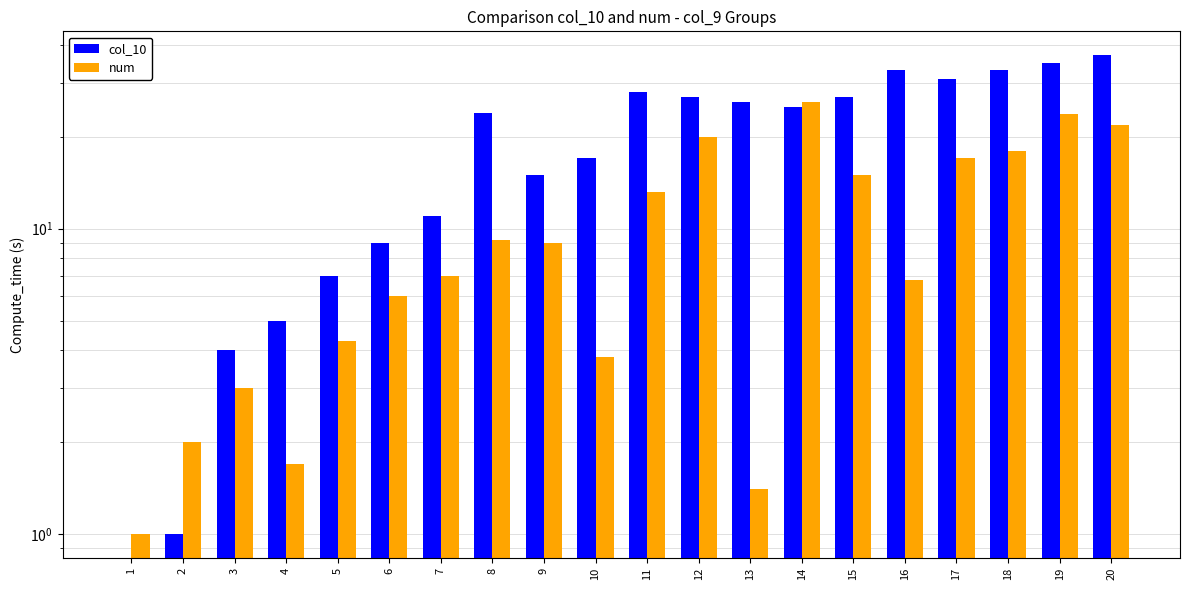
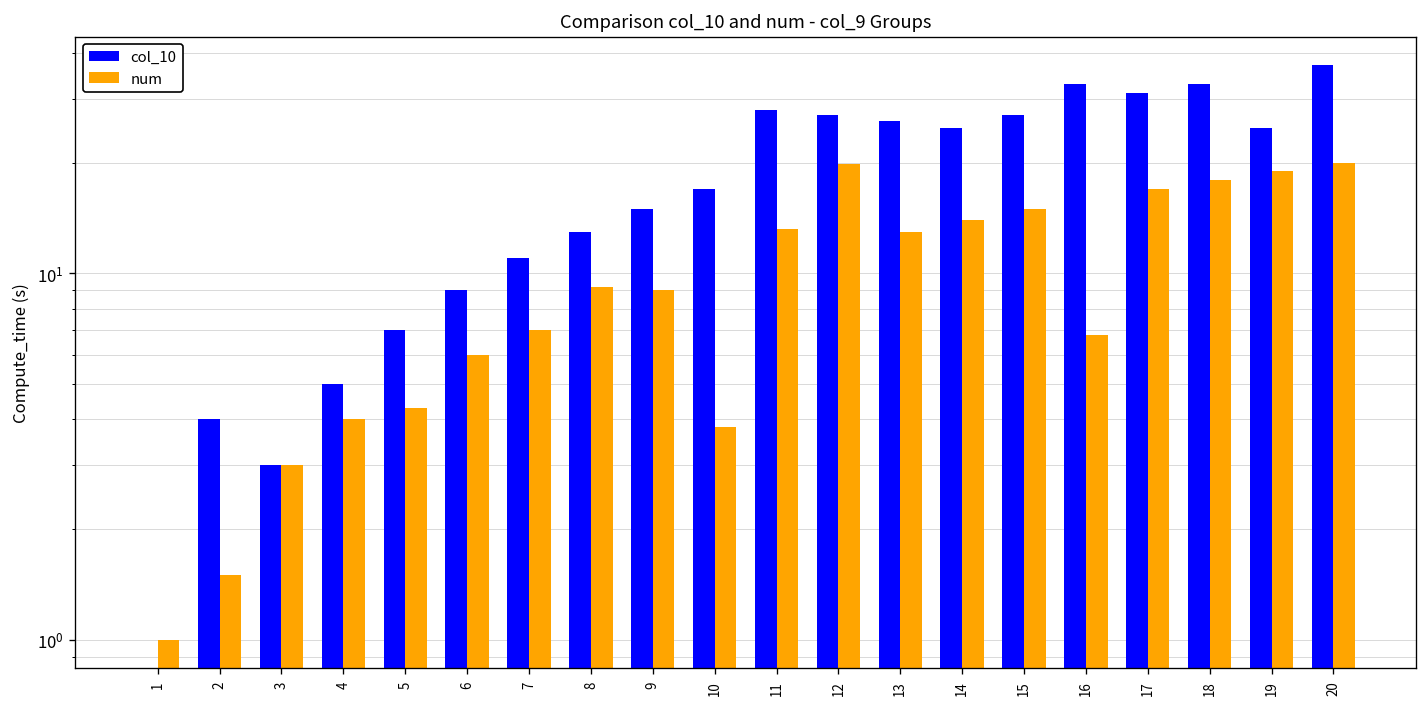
  {
    "col_10": {
-     "2": 1,
-     "3": 4,
+     "2": 4,
+     "3": 3,
      "4": 5,
      "5": 7,
      "6": 9,
      "7": 11,
-     "8": 24,
+     "8": 13,
      "9": 15,
      "10": 17,
      "11": 28,
      "12": 27,
      "13": 26,
      "14": 25,
      "15": 27,
      "16": 33,
      "17": 31,
      "18": 33,
-     "19": 35,
+     "19": 25,
      "20": 37
    },
    "num": {
      "1": 1.0,
-     "2": 2.0,
+     "2": 1.5,
      "3": 3.0,
-     "4": 1.7,
+     "4": 4.0,
      "5": 4.3,
      "6": 6.0,
      "7": 7.0,
      "8": 9.2,
      "9": 9.0,
      "10": 3.8,
      "11": 13.2,
      "12": 20,
-     "13": 1.4,
-     "14": 26,
+     "13": 13.0,
+     "14": 14,
      "15": 15,
      "16": 6.8,
      "17": 17,
      "18": 18,
-     "19": 24,
-     "20": 22
+     "19": 19,
+     "20": 20
    }
  }
